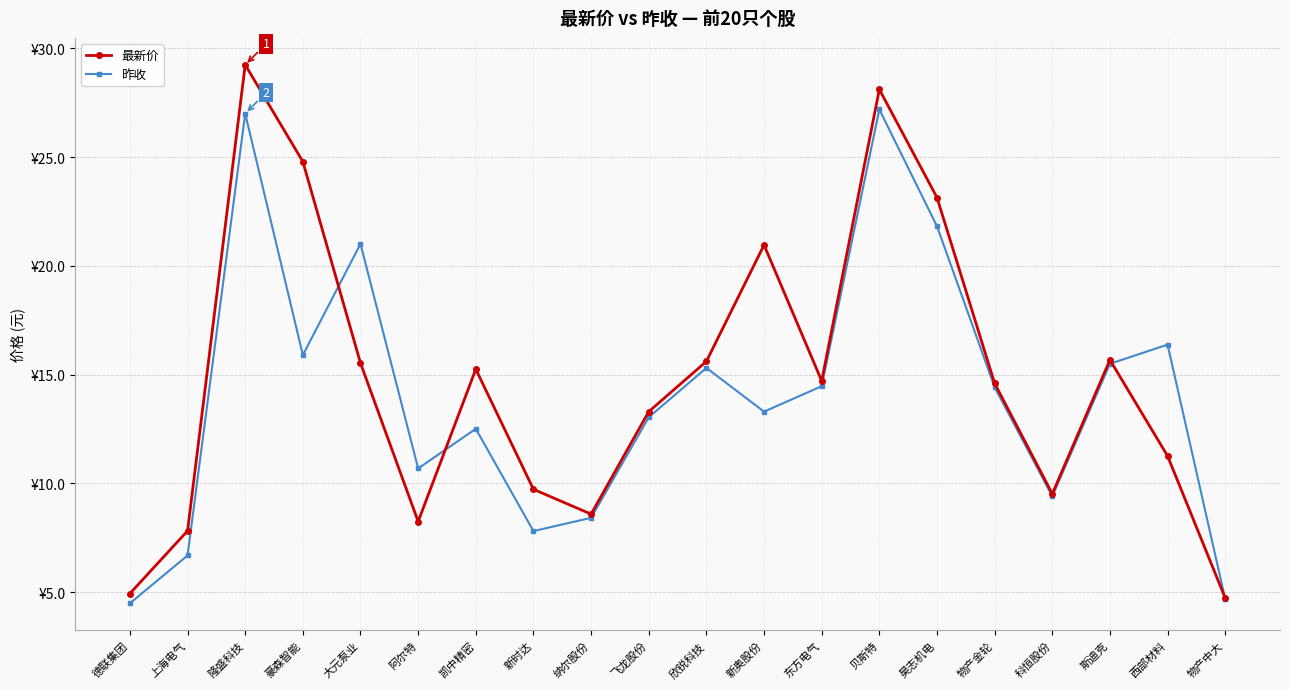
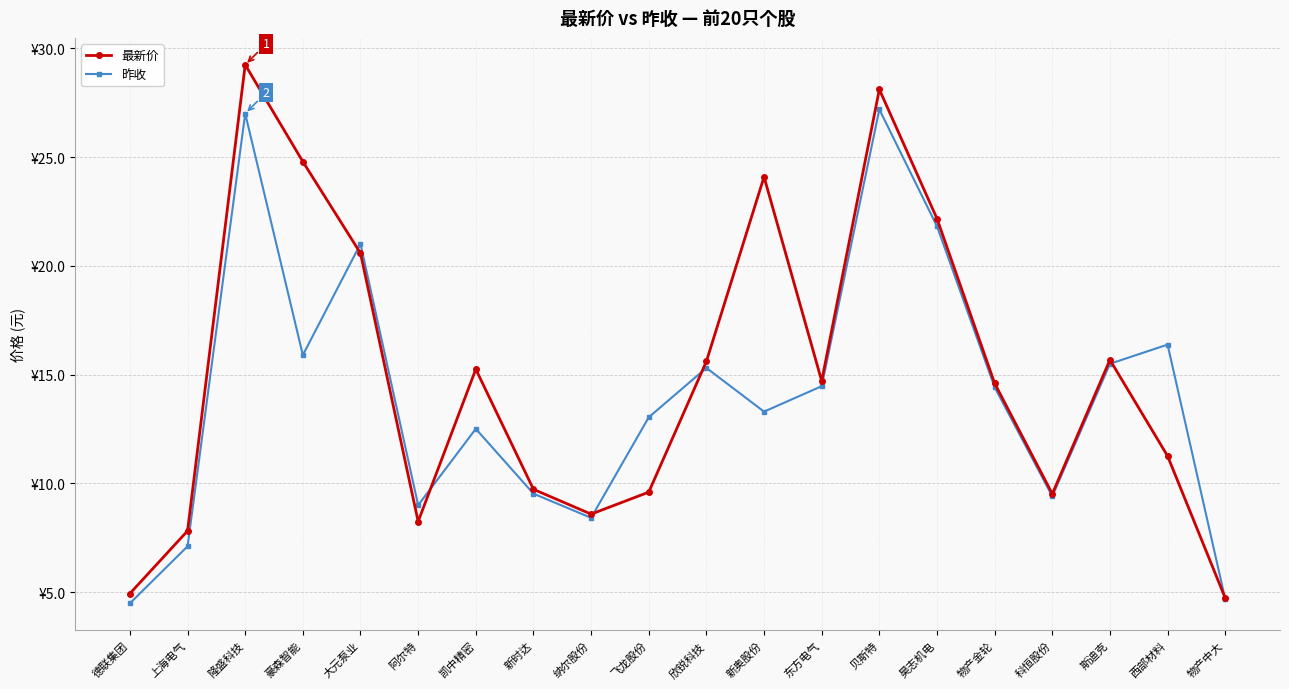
  {
    "最新价": {
      "德联集团": "¥4.9",
      "上海电气": "¥7.8",
      "隆盛科技": "¥29.2",
      "豪森智能": "¥24.8",
-     "大元泵业": "¥15.5",
+     "大元泵业": "¥20.6",
      "阿尔特": "¥8.3",
      "凯中精密": "¥15.3",
      "新时达": "¥9.7",
      "纳尔股份": "¥8.6",
-     "飞龙股份": "¥13.3",
+     "飞龙股份": "¥9.6",
      "欣锐科技": "¥15.6",
-     "新奥股份": "¥21.0",
+     "新奥股份": "¥24.1",
      "东方电气": "¥14.7",
      "贝斯特": "¥28.1",
-     "昊志机电": "¥23.1",
+     "昊志机电": "¥22.2",
      "物产金轮": "¥14.6",
      "斯迪克": "¥15.7",
      "西部材料": "¥11.3"
    },
    "昨收": {
      "德联集团": "¥4.5",
-     "上海电气": "¥6.7",
+     "上海电气": "¥7.1",
      "隆盛科技": "¥27.0",
      "豪森智能": "¥15.9",
      "大元泵业": "¥21.0",
-     "阿尔特": "¥10.7",
+     "阿尔特": "¥9.0",
      "凯中精密": "¥12.5",
-     "新时达": "¥7.8",
+     "新时达": "¥9.5",
      "纳尔股份": "¥8.4",
      "飞龙股份": "¥13.0",
      "欣锐科技": "¥15.3",
      "新奥股份": "¥13.3",
      "东方电气": "¥14.5",
      "贝斯特": "¥27.2",
      "昊志机电": "¥21.8",
      "物产金轮": "¥14.4",
      "斯迪克": "¥15.5",
      "西部材料": "¥16.4"
    }
  }
